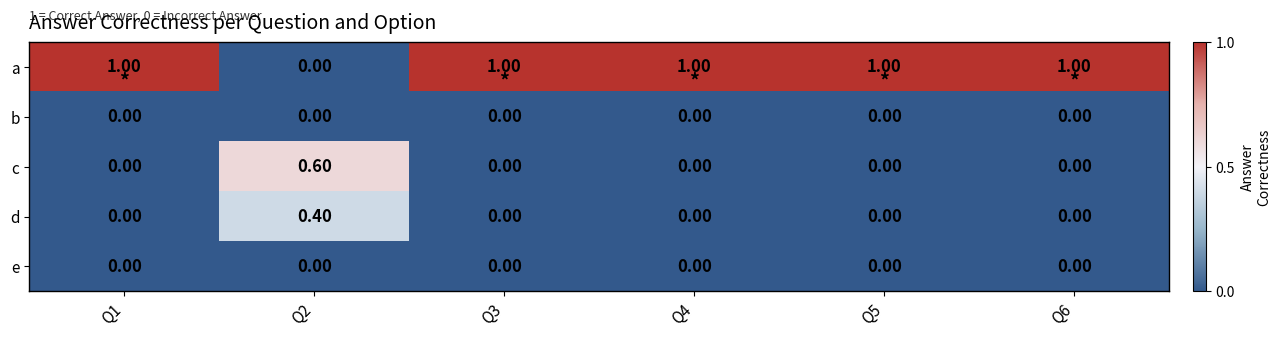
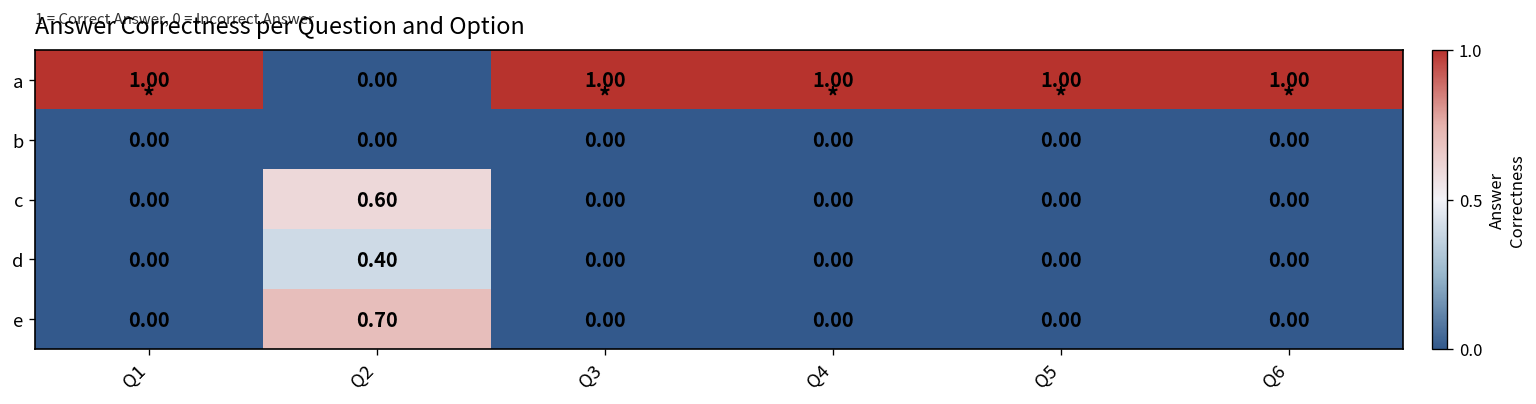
  {
    "a": {
      "Q1": 1.00,
      "Q2": 0.00,
      "Q3": 1.00,
      "Q4": 1.00,
      "Q5": 1.00,
      "Q6": 1.00
    },
    "b": {
      "Q1": 0.00,
      "Q2": 0.00,
      "Q3": 0.00,
      "Q4": 0.00,
      "Q5": 0.00,
      "Q6": 0.00
    },
    "c": {
      "Q1": 0.00,
      "Q2": 0.60,
      "Q3": 0.00,
      "Q4": 0.00,
      "Q5": 0.00,
      "Q6": 0.00
    },
    "d": {
      "Q1": 0.00,
      "Q2": 0.40,
      "Q3": 0.00,
      "Q4": 0.00,
      "Q5": 0.00,
      "Q6": 0.00
    },
    "e": {
      "Q1": 0.00,
-     "Q2": 0.00,
+     "Q2": 0.70,
      "Q3": 0.00,
      "Q4": 0.00,
      "Q5": 0.00,
      "Q6": 0.00
    }
  }
